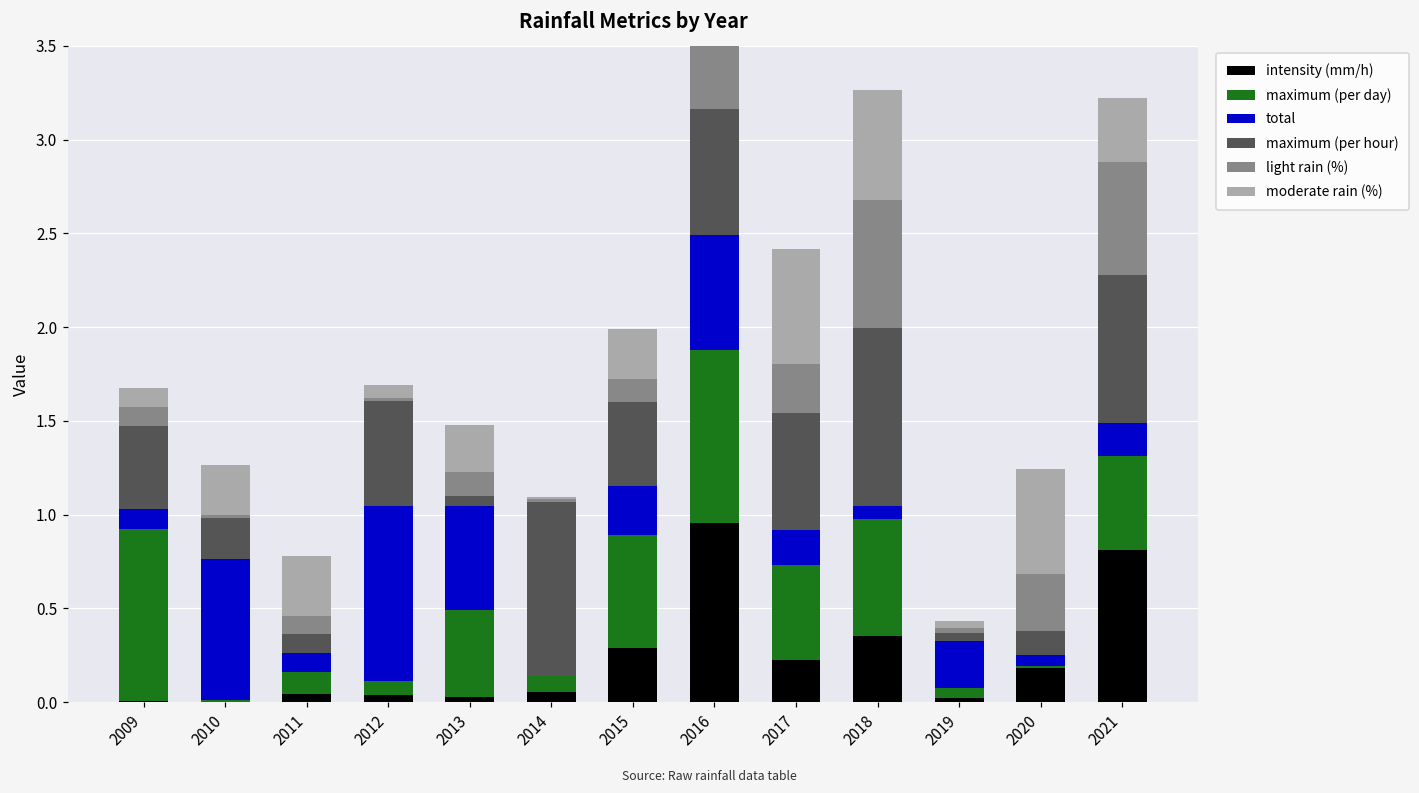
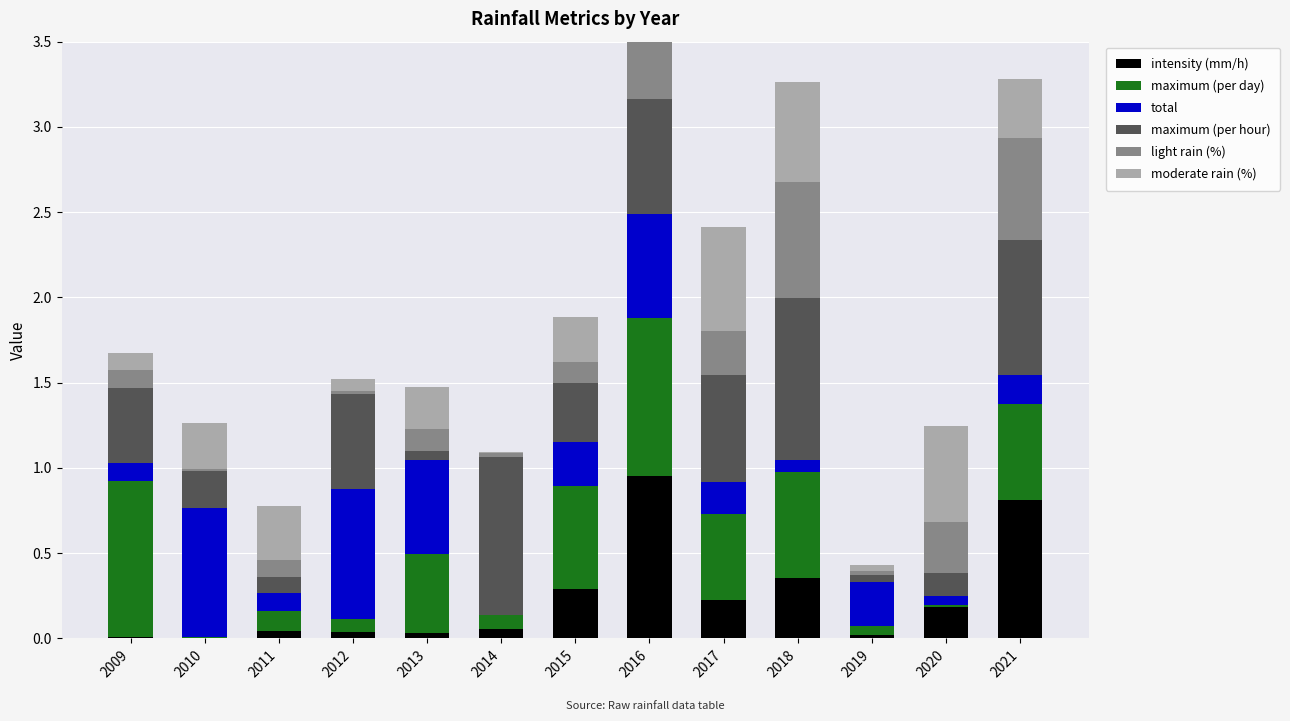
  {
    "intensity (mm/h)": {
      "2011": 0.04,
      "2012": 0.04,
      "2013": 0.03,
      "2014": 0.06,
      "2015": 0.29,
      "2016": 0.96,
      "2017": 0.23,
      "2018": 0.35,
      "2019": 0.02,
      "2020": 0.18,
      "2021": 0.81
    },
    "maximum (per day)": {
      "2009": 0.92,
      "2011": 0.12,
      "2012": 0.07,
      "2013": 0.46,
      "2014": 0.08,
      "2015": 0.61,
      "2016": 0.92,
      "2017": 0.50,
      "2018": 0.62,
      "2019": 0.05,
-     "2021": 0.50
+     "2021": 0.56
    },
    "total": {
      "2009": 0.10,
      "2010": 0.76,
      "2011": 0.10,
-     "2012": 0.94,
+     "2012": 0.76,
      "2013": 0.55,
      "2015": 0.26,
      "2016": 0.61,
      "2017": 0.18,
      "2018": 0.07,
      "2019": 0.25,
      "2020": 0.06,
      "2021": 0.17
    },
    "maximum (per hour)": {
      "2009": 0.44,
      "2010": 0.21,
      "2011": 0.10,
      "2012": 0.56,
      "2013": 0.06,
      "2014": 0.93,
-     "2015": 0.45,
+     "2015": 0.35,
      "2016": 0.67,
      "2017": 0.63,
      "2018": 0.95,
      "2019": 0.04,
      "2020": 0.13,
      "2021": 0.79
    }
  }
